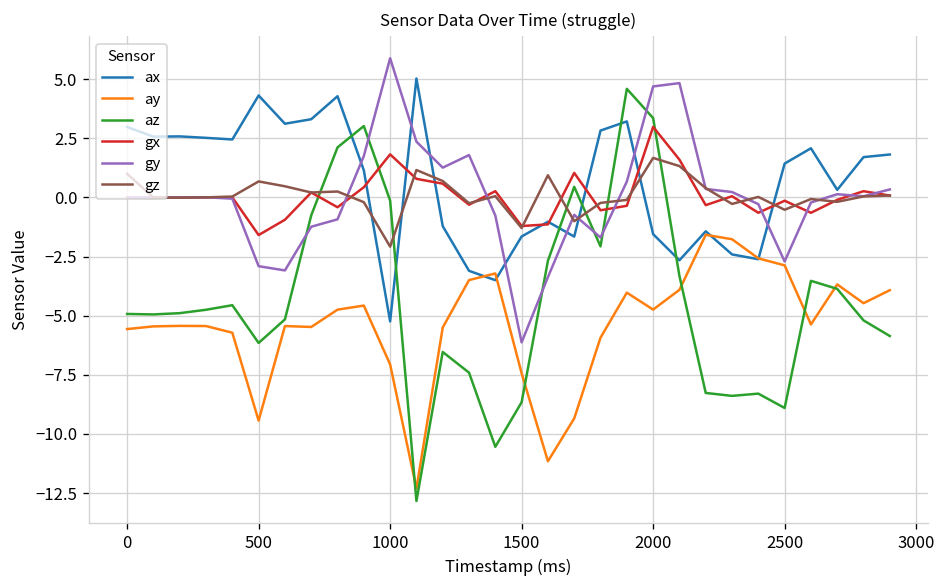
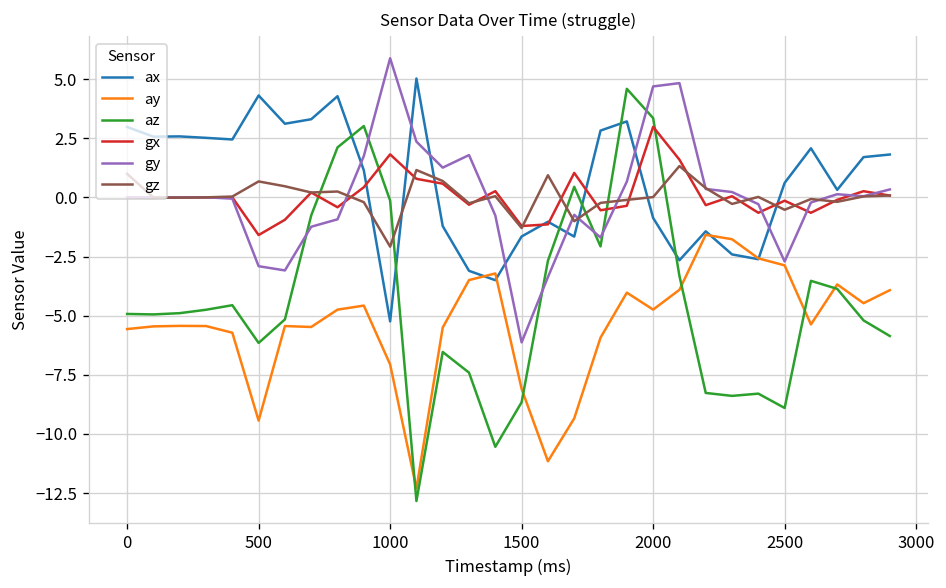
  {
    "ax": {
      "500": 4.3,
      "1000": -5.2,
      "1500": -1.6,
-     "2000": -1.6,
-     "2500": 1.4
+     "2000": -0.9,
+     "2500": 0.6
    },
    "ay": {
      "0": -5.6,
      "500": -9.4,
      "1000": -7.1,
-     "1500": -7.4,
+     "1500": -8.1,
      "2000": -4.7,
      "2500": -2.9
    },
    "az": {
      "0": -4.9,
      "500": -6.2,
      "1000": -0.1,
      "1500": -8.7,
      "2000": 3.4,
      "2500": -8.9
    },
    "gx": {
      "500": -1.6,
      "1000": 1.8,
      "2000": 3.0,
      "2500": -0.1
    },
    "gy": {
      "500": -2.9,
      "1000": 5.9,
      "1500": -6.1,
      "2000": 4.7,
      "2500": -2.7
    },
    "gz": {
      "500": 0.7,
      "1000": -2.1,
-     "2000": 1.7,
+     "2000": 0.0,
      "2500": -0.5
    }
  }
